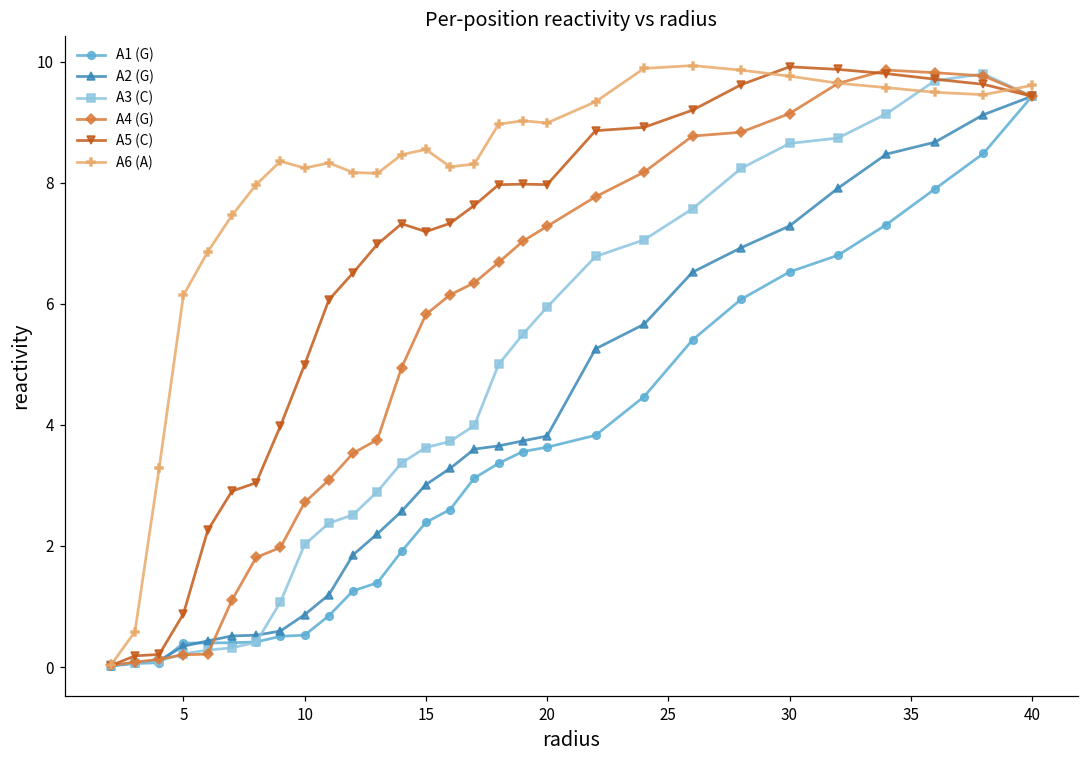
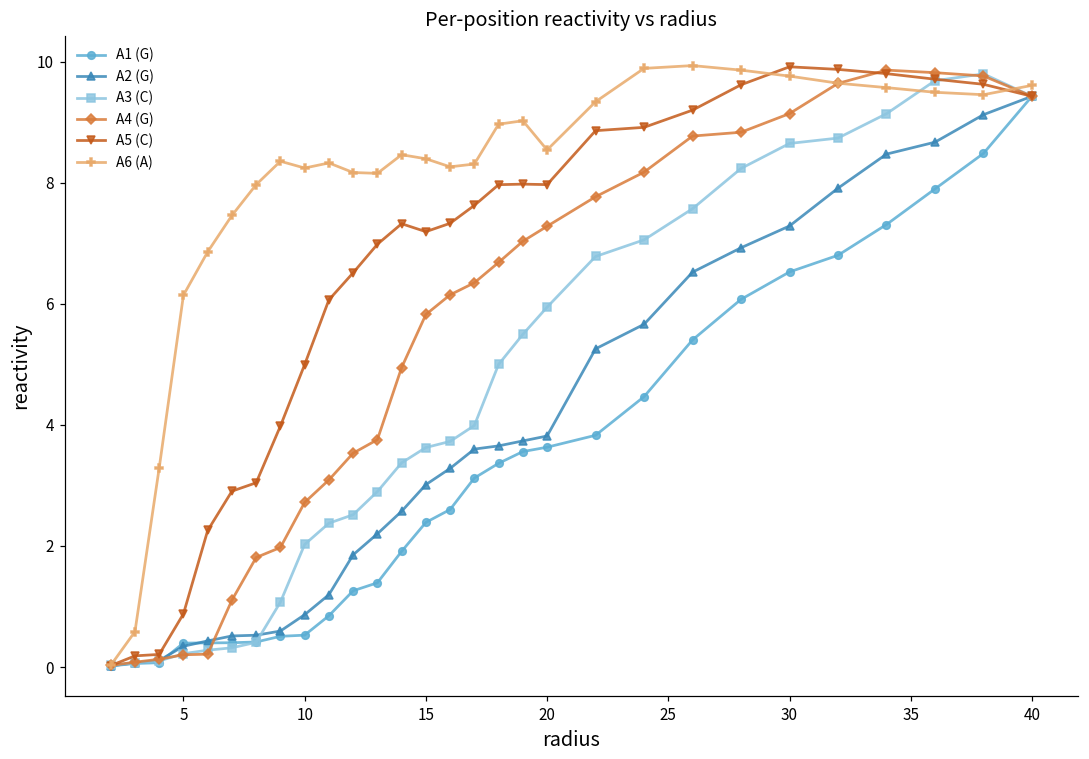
  {
    "A6 (A)": {
      "5": 6.1,
      "10": 8.2,
-     "15": 8.6,
-     "20": 9.0,
+     "15": 8.4,
+     "20": 8.5,
      "30": 9.8,
      "40": 9.6
    }
  }
